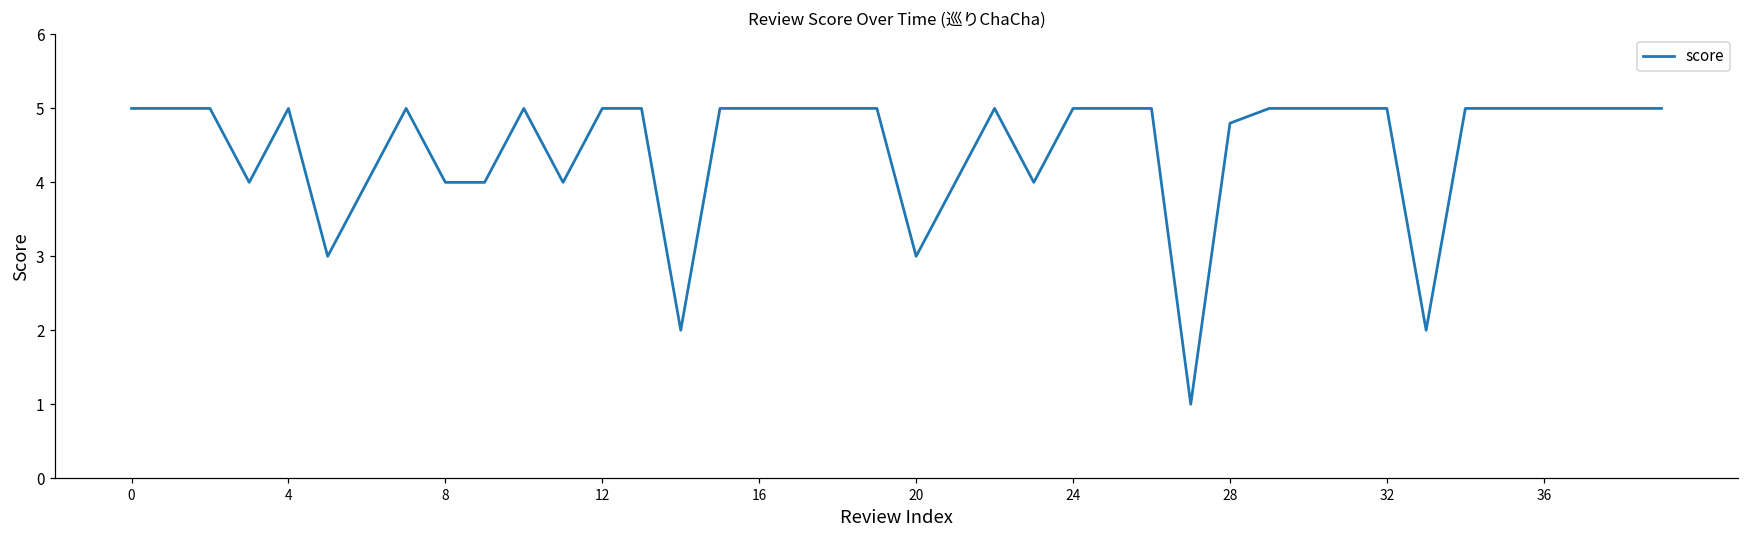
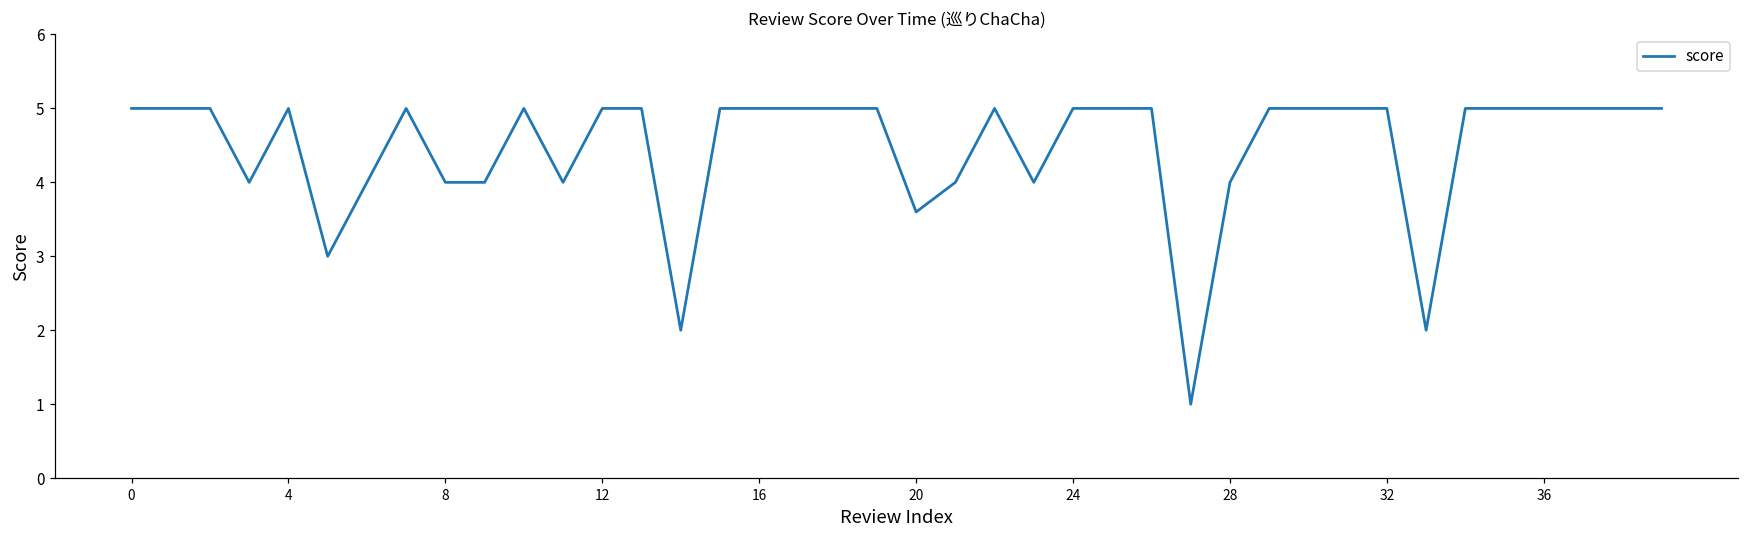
  {
    "0": 5.0,
    "4": 5.0,
    "8": 4.0,
    "12": 5.0,
    "16": 5.0,
-   "20": 3.0,
+   "20": 3.6,
    "24": 5.0,
-   "28": 4.8,
+   "28": 4.0,
    "32": 5.0,
    "36": 5.0
  }
